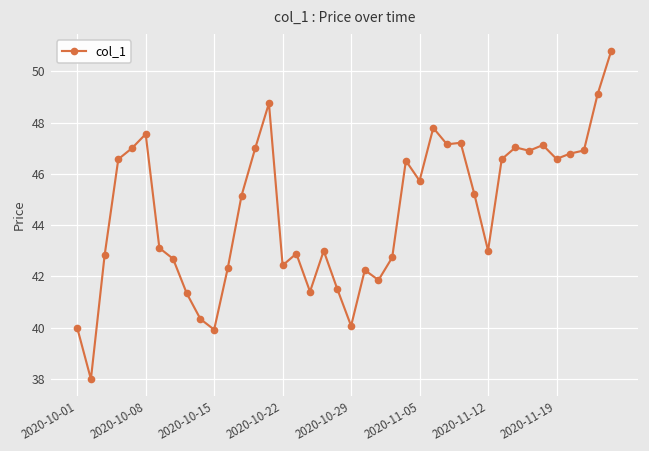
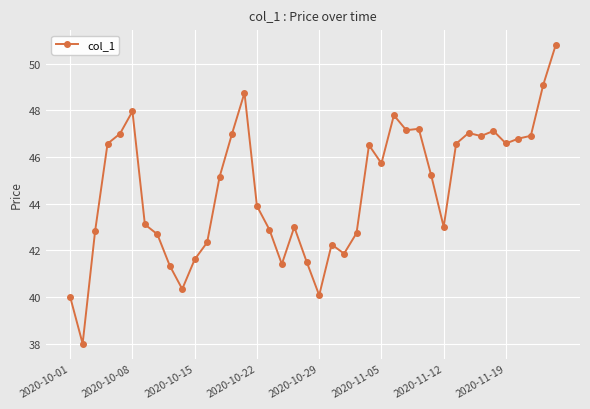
  {
    "2020-10-01": 40.0,
-   "2020-10-08": 47.5,
-   "2020-10-15": 39.9,
-   "2020-10-22": 42.4,
+   "2020-10-08": 48.0,
+   "2020-10-15": 41.6,
+   "2020-10-22": 43.9,
    "2020-10-29": 40.1,
    "2020-11-05": 45.7,
    "2020-11-12": 43.0,
    "2020-11-19": 46.6
  }
